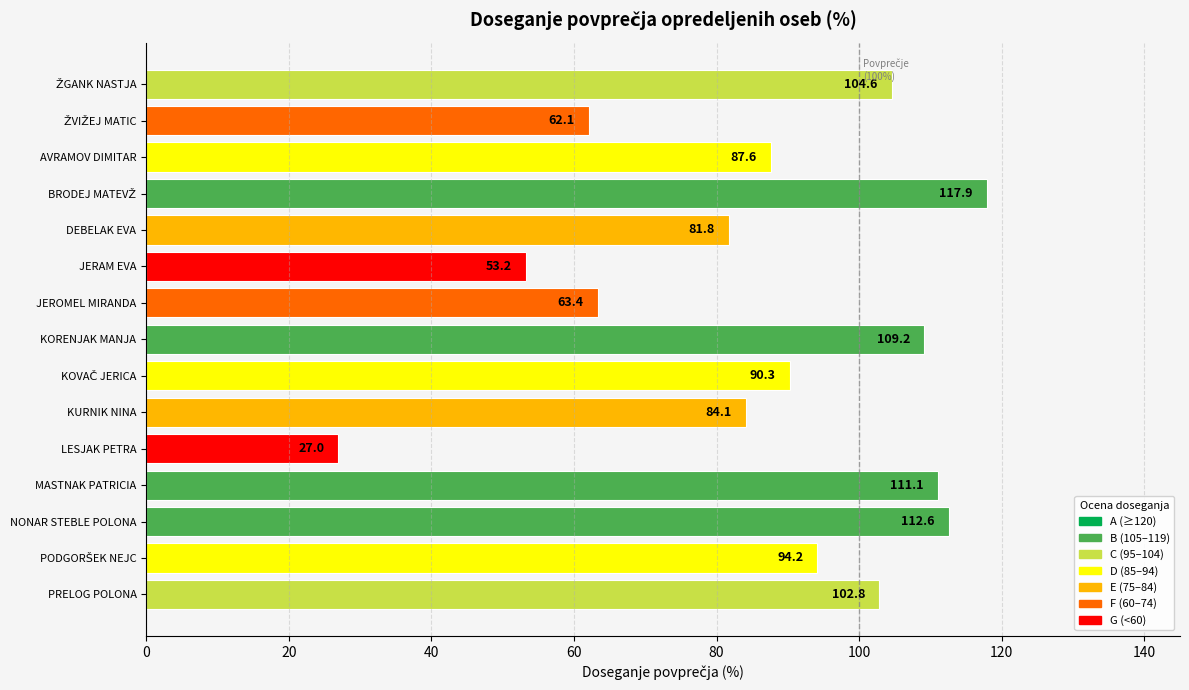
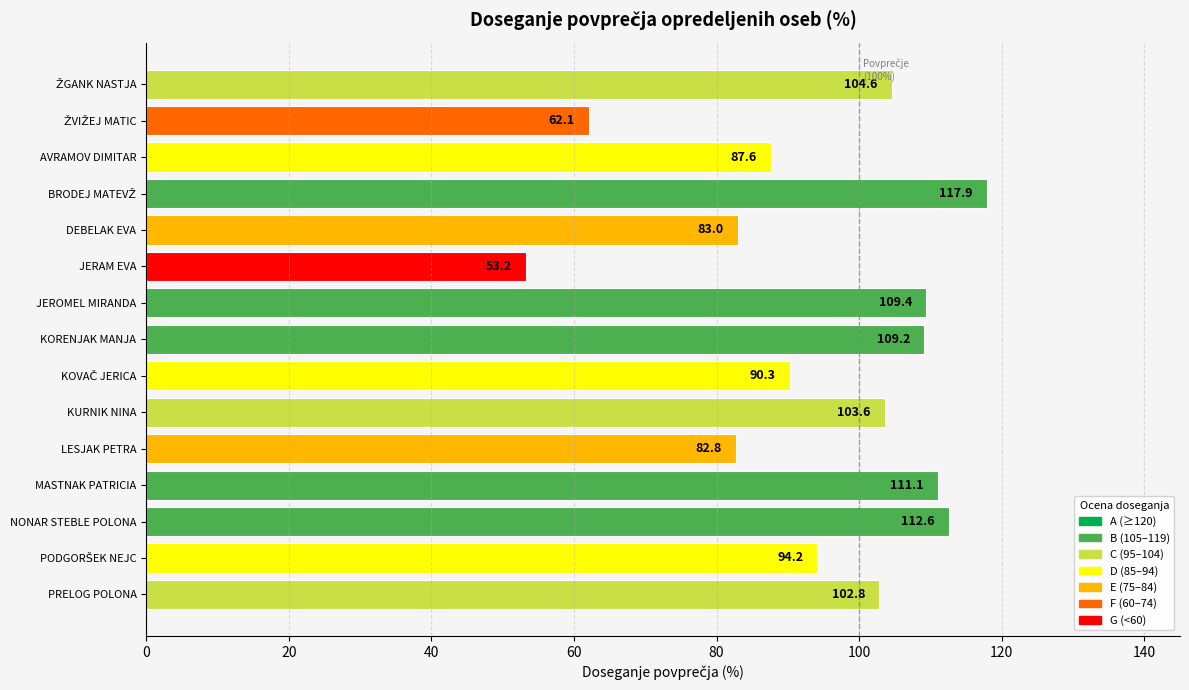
  {
    "ŽGANK NASTJA": 104.6,
    "ŽVIŽEJ MATIC": 62.1,
    "AVRAMOV DIMITAR": 87.6,
    "BRODEJ MATEVŽ": 117.9,
-   "DEBELAK EVA": 81.8,
+   "DEBELAK EVA": 83.0,
    "JERAM EVA": 53.2,
-   "JEROMEL MIRANDA": 63.4,
+   "JEROMEL MIRANDA": 109.4,
    "KORENJAK MANJA": 109.2,
    "KOVAČ JERICA": 90.3,
-   "KURNIK NINA": 84.1,
-   "LESJAK PETRA": 27.0,
+   "KURNIK NINA": 103.6,
+   "LESJAK PETRA": 82.8,
    "MASTNAK PATRICIA": 111.1,
    "NONAR STEBLE POLONA": 112.6,
    "PODGORŠEK NEJC": 94.2,
    "PRELOG POLONA": 102.8
  }
